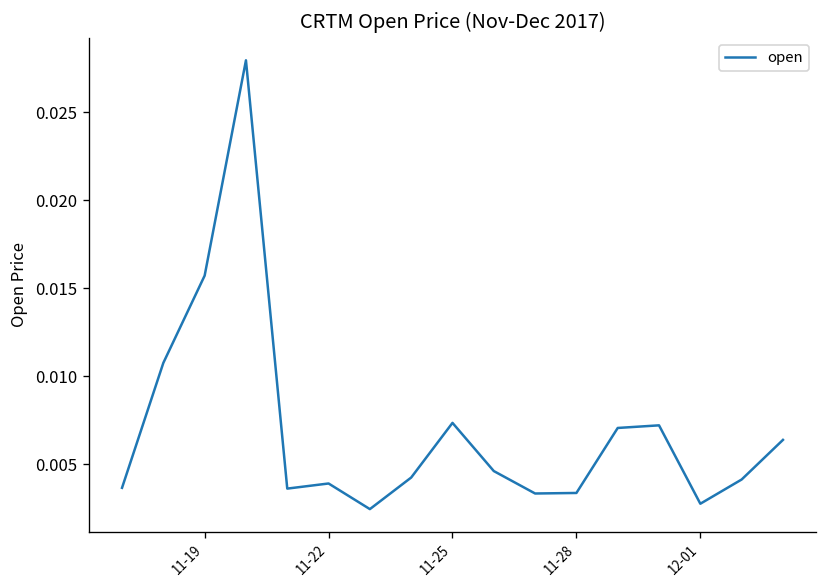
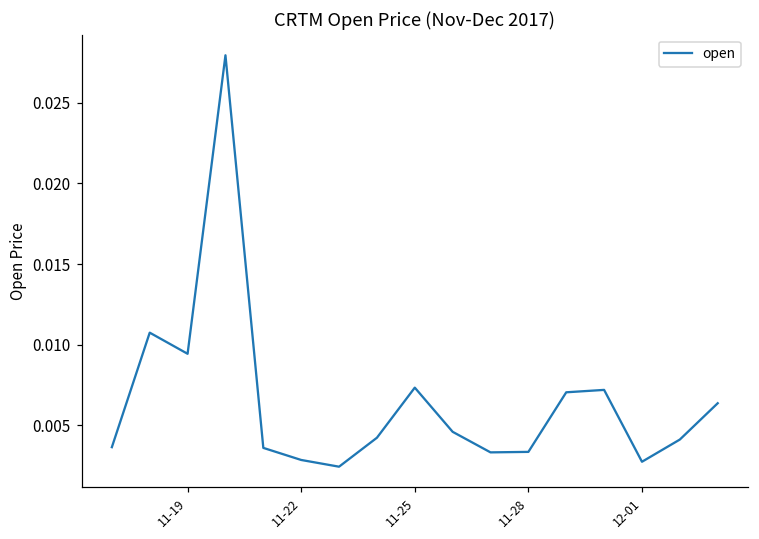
  {
-   "11-19": 0.0157,
-   "11-22": 0.0039,
+   "11-19": 0.0094,
+   "11-22": 0.0029,
    "11-25": 0.0073,
    "11-28": 0.0034,
    "12-01": 0.0027
  }
